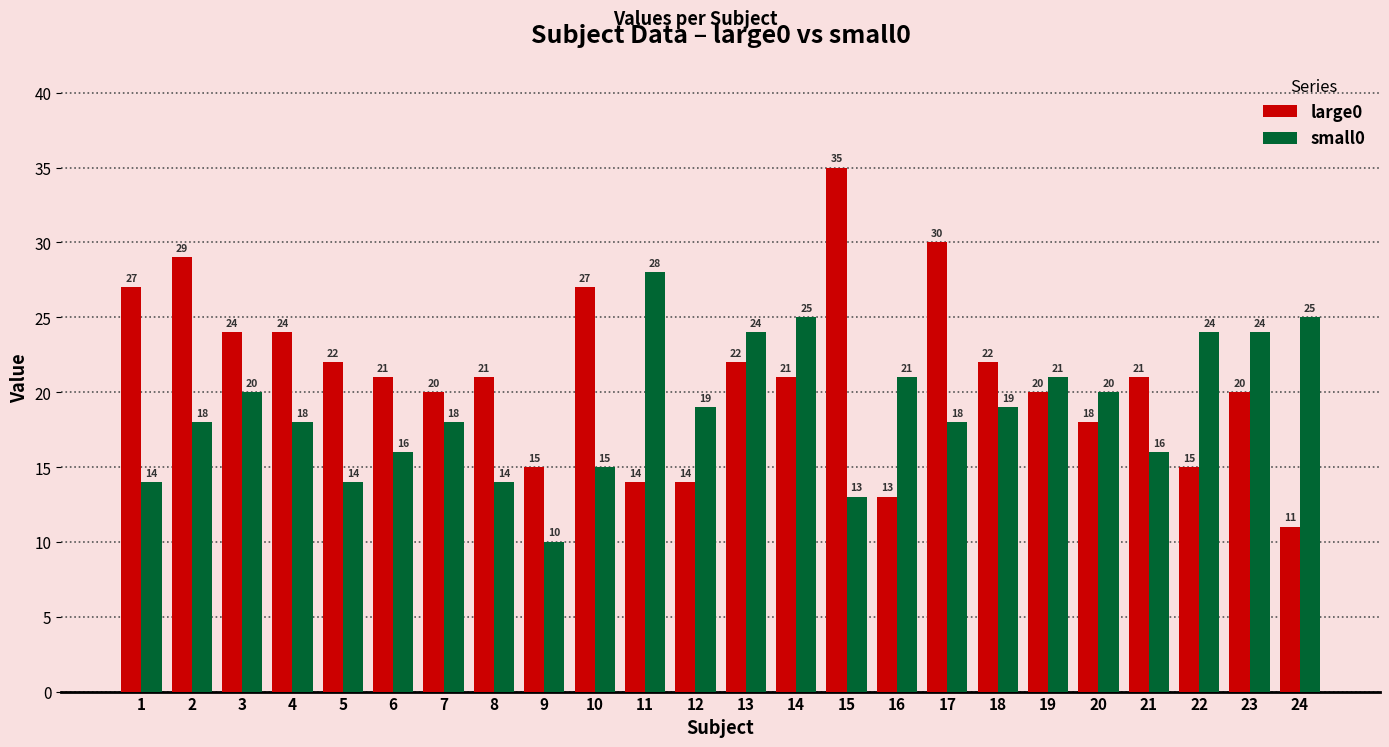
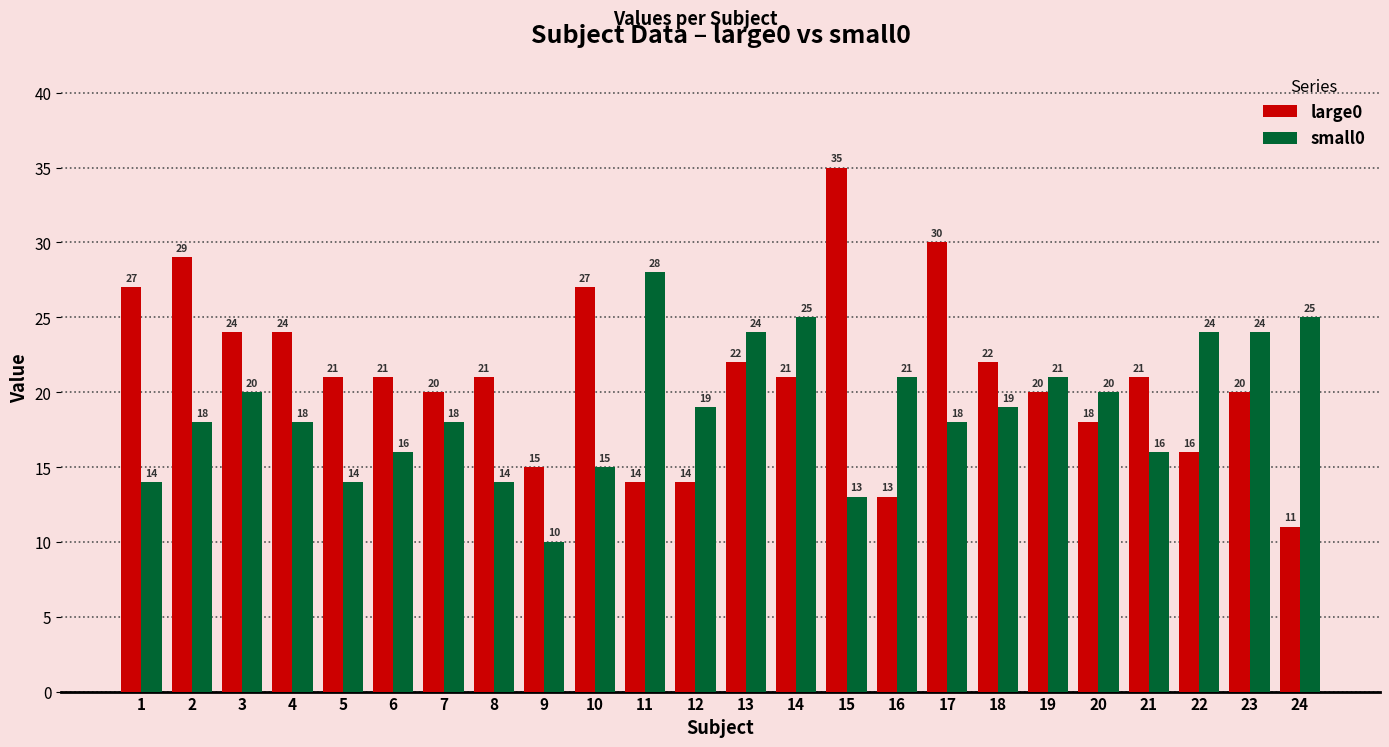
  {
    "large0": {
      "1": 27,
      "2": 29,
      "3": 24,
      "4": 24,
-     "5": 22,
+     "5": 21,
      "6": 21,
      "7": 20,
      "8": 21,
      "9": 15,
      "10": 27,
      "11": 14,
      "12": 14,
      "13": 22,
      "14": 21,
      "15": 35,
      "16": 13,
      "17": 30,
      "18": 22,
      "19": 20,
      "20": 18,
      "21": 21,
-     "22": 15,
+     "22": 16,
      "23": 20,
      "24": 11
    },
    "small0": {
      "1": 14,
      "2": 18,
      "3": 20,
      "4": 18,
      "5": 14,
      "6": 16,
      "7": 18,
      "8": 14,
      "9": 10,
      "10": 15,
      "11": 28,
      "12": 19,
      "13": 24,
      "14": 25,
      "15": 13,
      "16": 21,
      "17": 18,
      "18": 19,
      "19": 21,
      "20": 20,
      "21": 16,
      "22": 24,
      "23": 24,
      "24": 25
    }
  }
